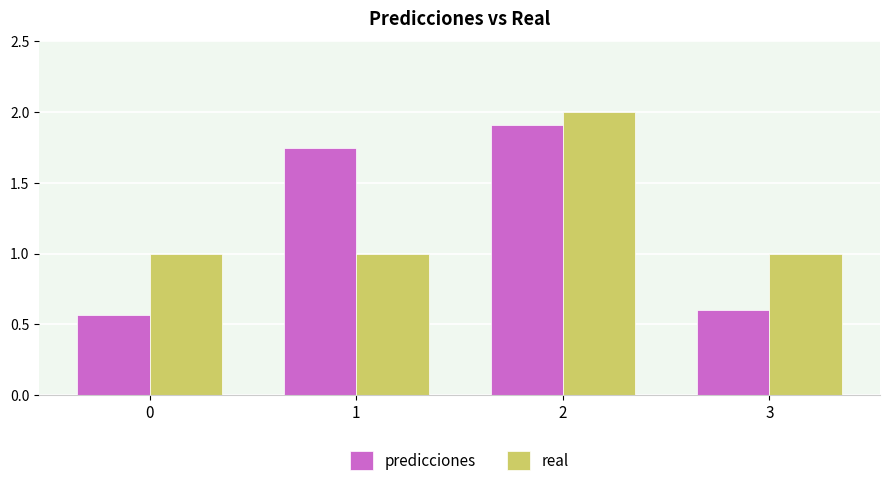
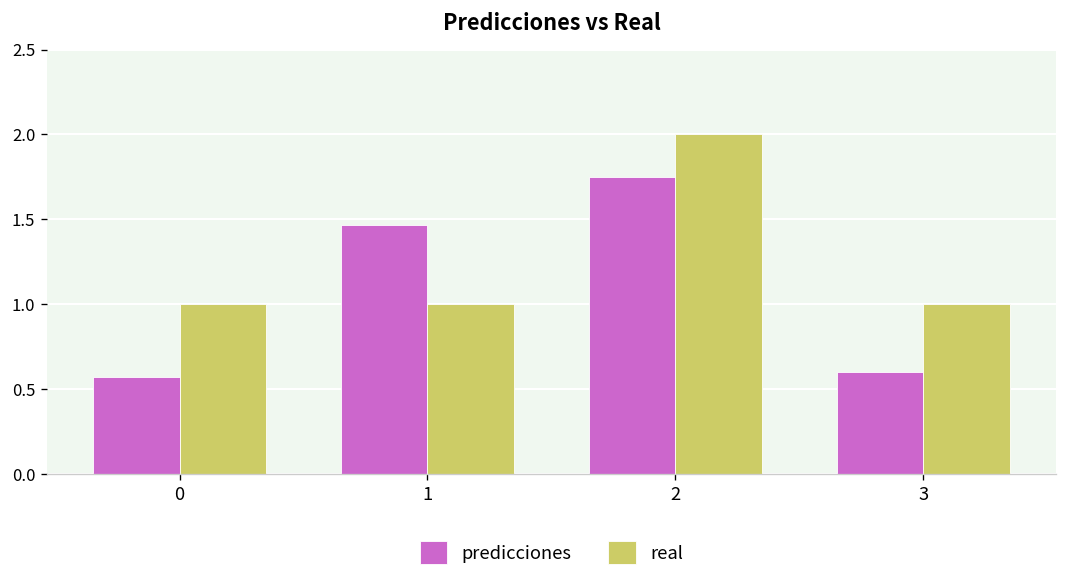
  {
    "predicciones": {
      "0": 0.57,
-     "1": 1.75,
-     "2": 1.91,
+     "1": 1.46,
+     "2": 1.75,
      "3": 0.60
    },
    "real": {
      "0": 1.00,
      "1": 1.00,
      "2": 2.00,
      "3": 1.00
    }
  }
